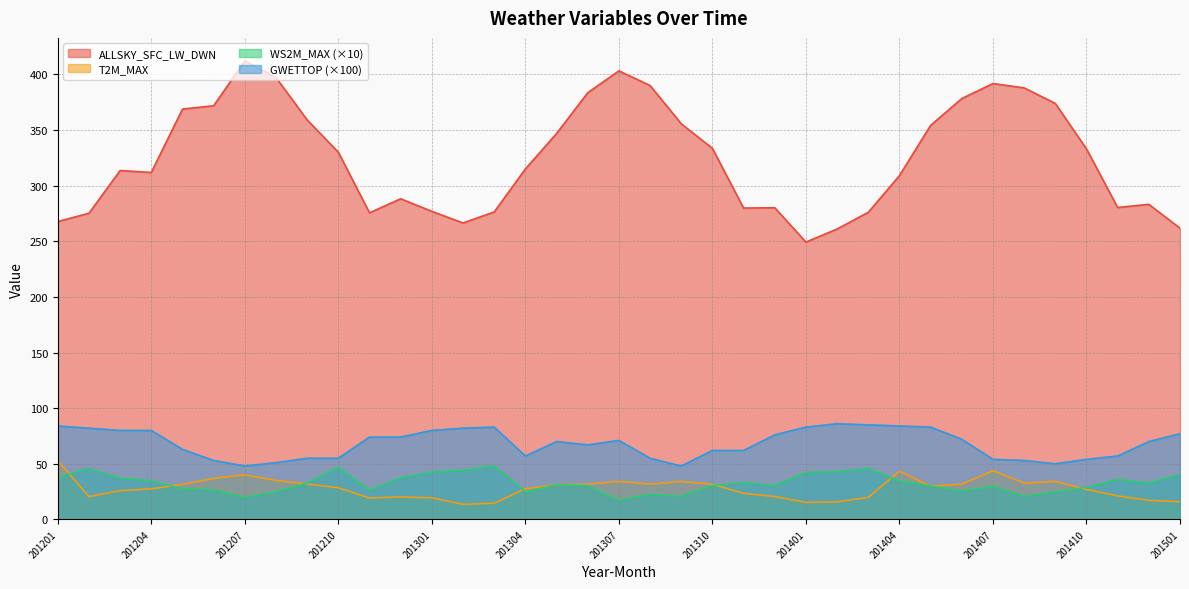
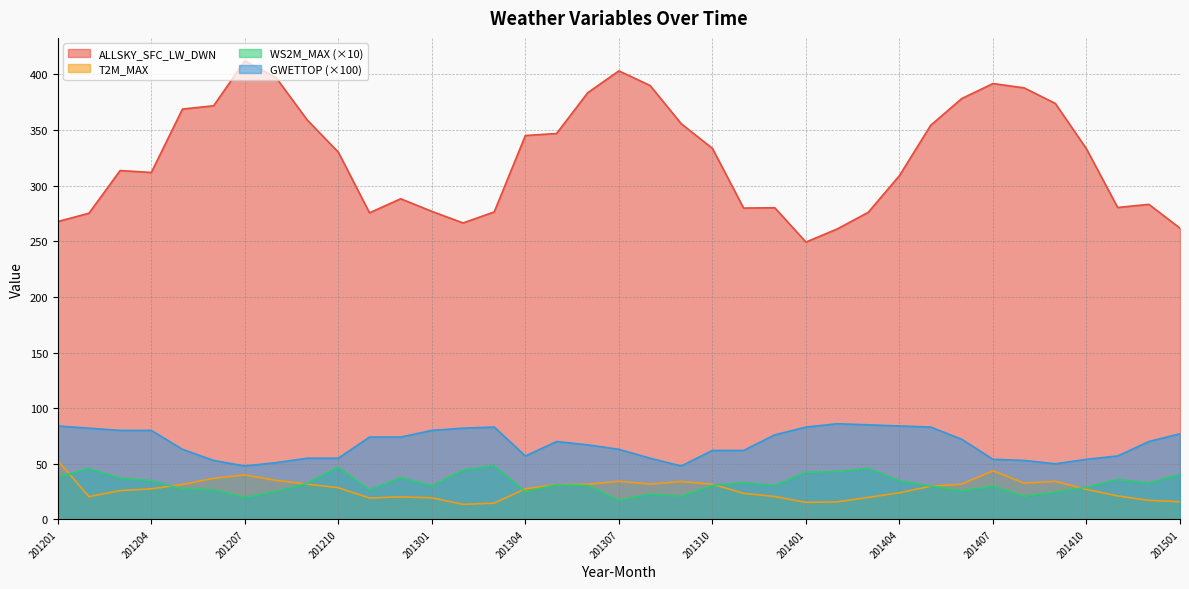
  {
    "ALLSKY_SFC_LW_DWN": {
      "201201": 268,
      "201204": 312,
      "201210": 330,
      "201301": 277,
-     "201304": 315,
+     "201304": 345,
      "201307": 403,
      "201310": 334,
      "201401": 249,
      "201404": 309,
      "201407": 392,
      "201410": 333,
      "201501": 262
    },
    "T2M_MAX": {
      "201201": 53,
      "201204": 27,
      "201207": 40,
      "201210": 28,
      "201301": 19,
      "201304": 28,
      "201307": 34,
      "201401": 15,
-     "201404": 43,
+     "201404": 24,
      "201407": 44,
      "201501": 16
    },
    "WS2M_MAX (×10)": {
      "201201": 38,
      "201204": 35,
      "201207": 20,
      "201210": 47,
-     "201301": 43,
+     "201301": 30,
      "201304": 25,
      "201307": 17,
      "201401": 42,
      "201404": 35,
      "201407": 30,
      "201501": 41
    },
    "GWETTOP (×100)": {
      "201201": 84,
      "201204": 80,
      "201207": 48,
      "201210": 55,
      "201301": 80,
      "201304": 57,
-     "201307": 71,
+     "201307": 63,
      "201310": 62,
      "201401": 83,
      "201404": 84,
      "201407": 54,
      "201410": 54,
      "201501": 77
    }
  }
